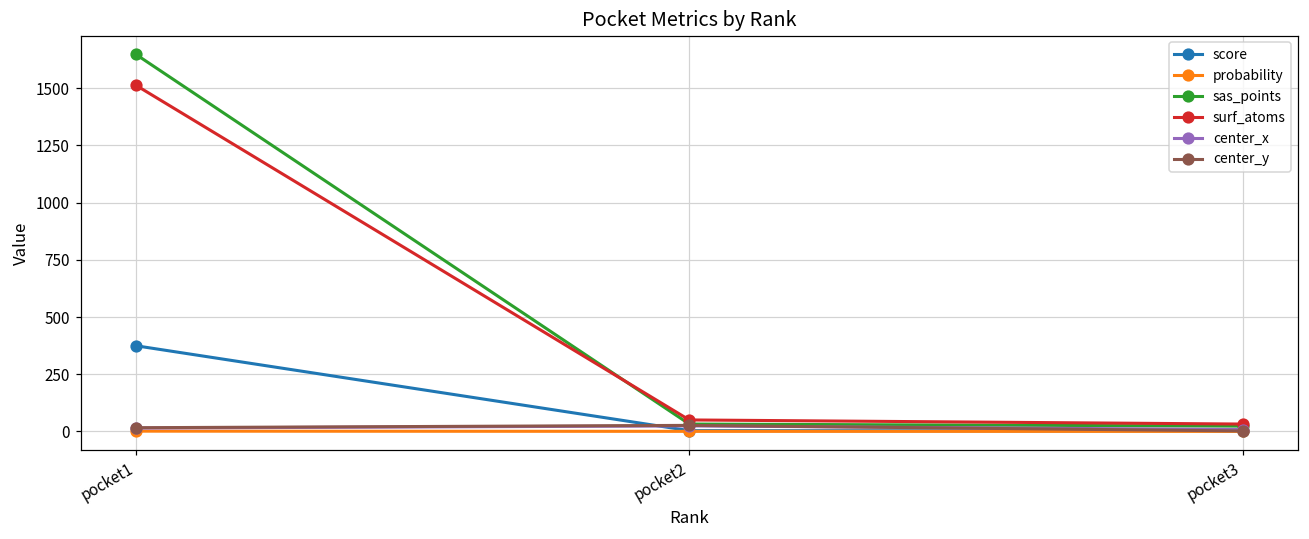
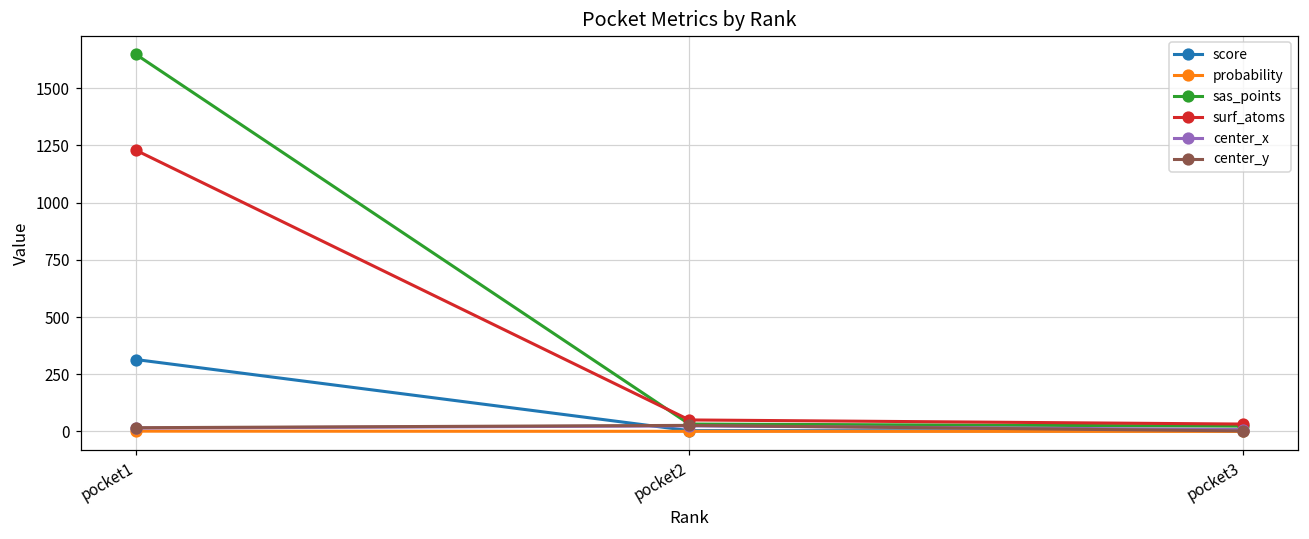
  {
    "score": {
-     "pocket1": 370
+     "pocket1": 310
    },
    "probability": {
      "pocket1": 0
    },
    "sas_points": {
      "pocket1": 1650
    },
    "surf_atoms": {
-     "pocket1": 1510,
+     "pocket1": 1230,
      "pocket2": 50
    }
  }
